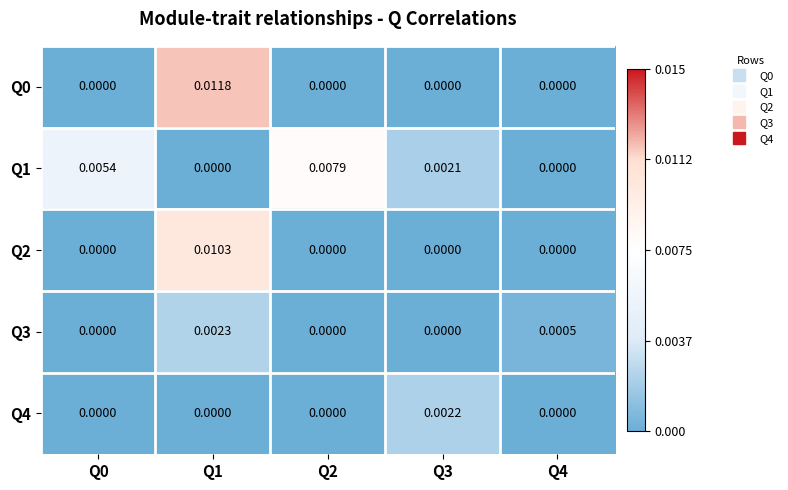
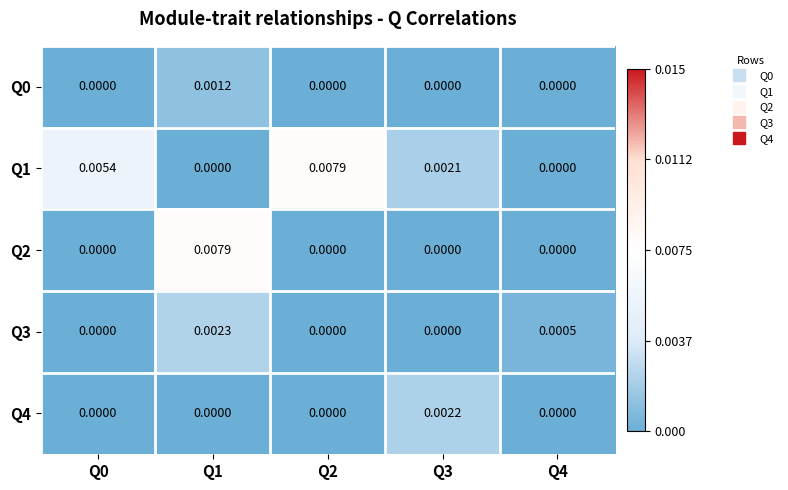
  {
    "Q0": {
      "Q0": 0.0000,
-     "Q1": 0.0118,
+     "Q1": 0.0012,
      "Q2": 0.0000,
      "Q3": 0.0000,
      "Q4": 0.0000
    },
    "Q1": {
      "Q0": 0.0054,
      "Q1": 0.0000,
      "Q2": 0.0079,
      "Q3": 0.0021,
      "Q4": 0.0000
    },
    "Q2": {
      "Q0": 0.0000,
-     "Q1": 0.0103,
+     "Q1": 0.0079,
      "Q2": 0.0000,
      "Q3": 0.0000,
      "Q4": 0.0000
    },
    "Q3": {
      "Q0": 0.0000,
      "Q1": 0.0023,
      "Q2": 0.0000,
      "Q3": 0.0000,
      "Q4": 0.0005
    },
    "Q4": {
      "Q0": 0.0000,
      "Q1": 0.0000,
      "Q2": 0.0000,
      "Q3": 0.0022,
      "Q4": 0.0000
    }
  }
